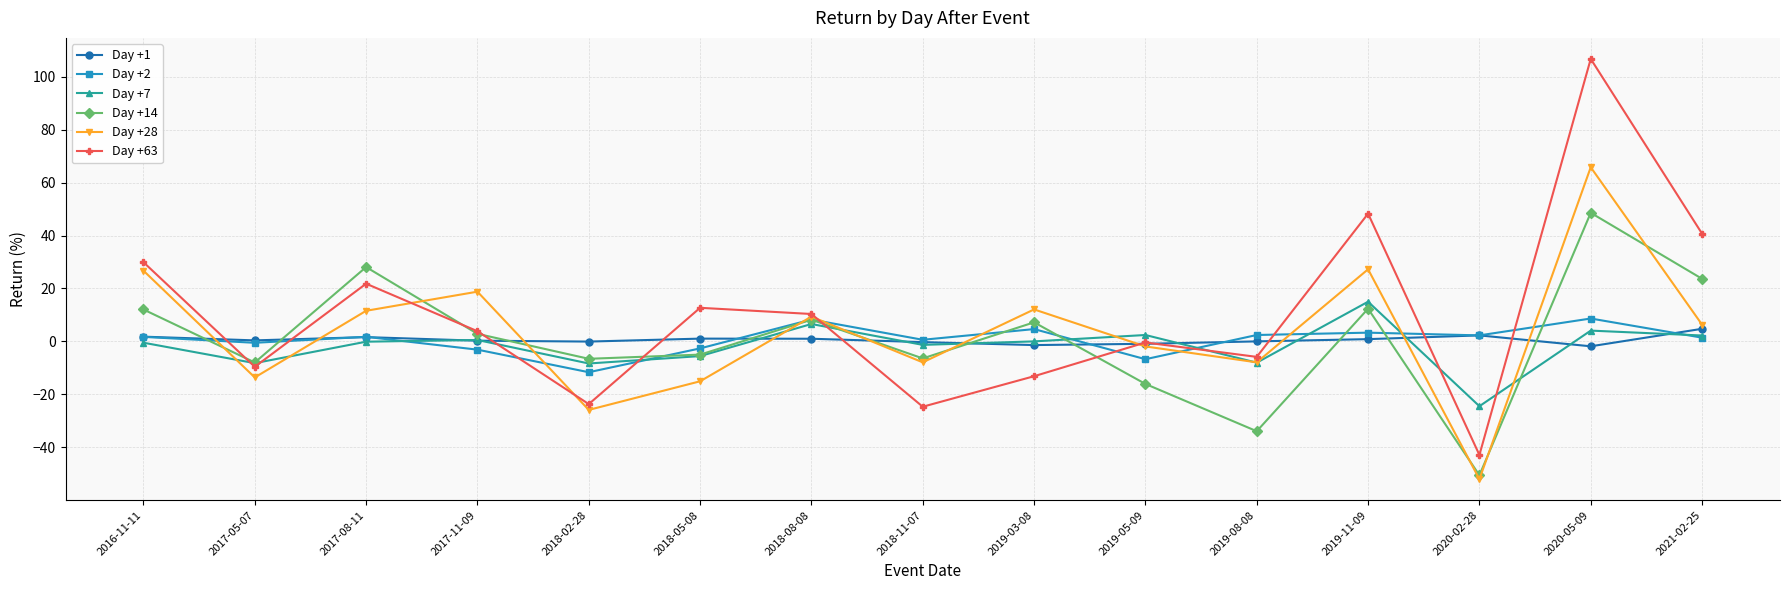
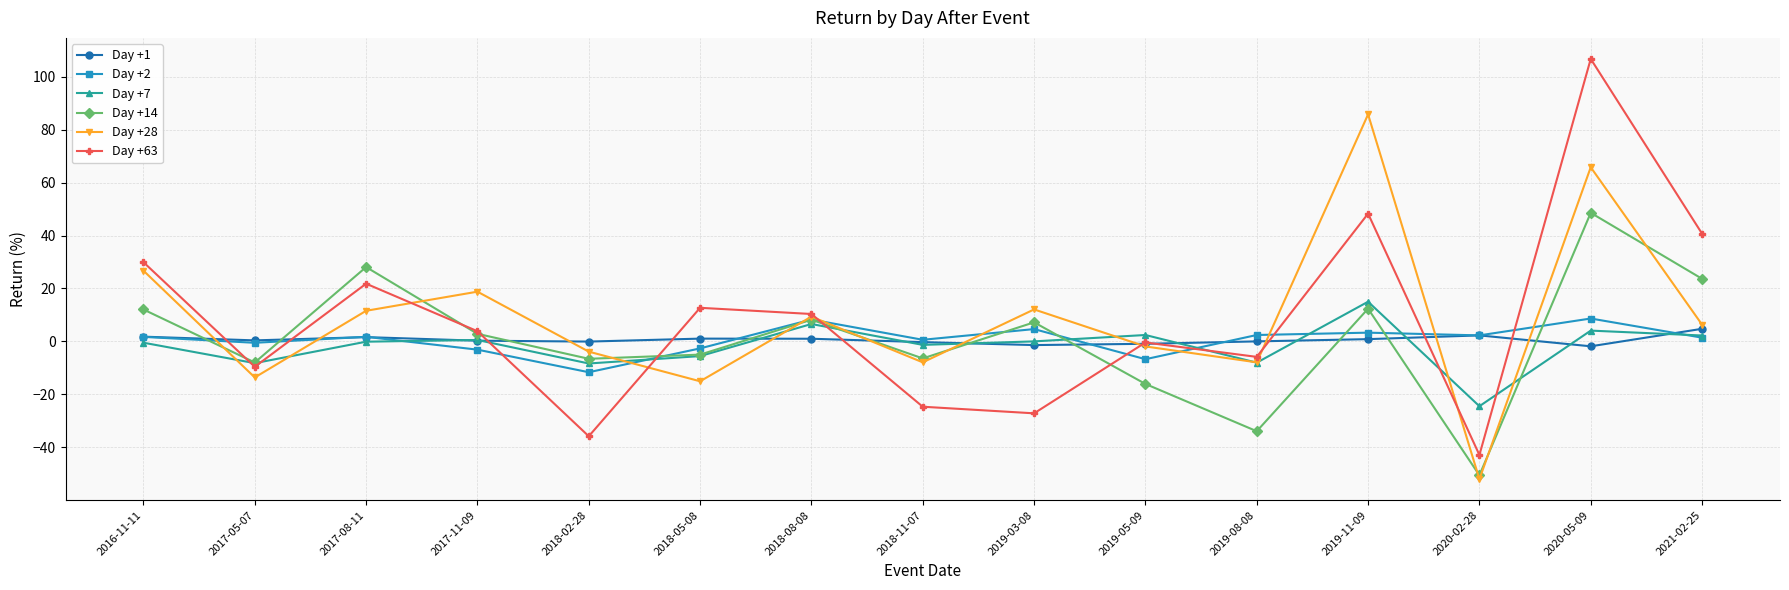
  {
    "Day +14": {
      "2016-11-11": 12,
      "2017-08-11": 28,
      "2017-11-09": 3,
      "2018-02-28": -7,
      "2018-11-07": -6,
      "2019-03-08": 7,
      "2019-05-09": -16,
      "2019-08-08": -34,
      "2019-11-09": 12,
      "2020-02-28": -51,
      "2020-05-09": 49,
      "2021-02-25": 24
    },
    "Day +28": {
      "2016-11-11": 27,
      "2017-05-07": -14,
      "2017-08-11": 12,
      "2017-11-09": 19,
-     "2018-02-28": -26,
+     "2018-02-28": -4,
      "2018-05-08": -15,
      "2018-08-08": 9,
      "2018-11-07": -8,
      "2019-03-08": 12,
      "2019-05-09": -2,
-     "2019-11-09": 27,
+     "2019-11-09": 86,
      "2020-02-28": -52,
      "2020-05-09": 66,
      "2021-02-25": 6
    },
    "Day +63": {
      "2016-11-11": 30,
      "2017-05-07": -10,
      "2017-08-11": 22,
      "2017-11-09": 4,
-     "2018-02-28": -24,
+     "2018-02-28": -36,
      "2018-05-08": 13,
      "2018-08-08": 10,
      "2018-11-07": -25,
-     "2019-03-08": -13,
+     "2019-03-08": -27,
      "2019-08-08": -6,
      "2019-11-09": 48,
      "2020-02-28": -43,
      "2020-05-09": 107,
      "2021-02-25": 41
    }
  }
